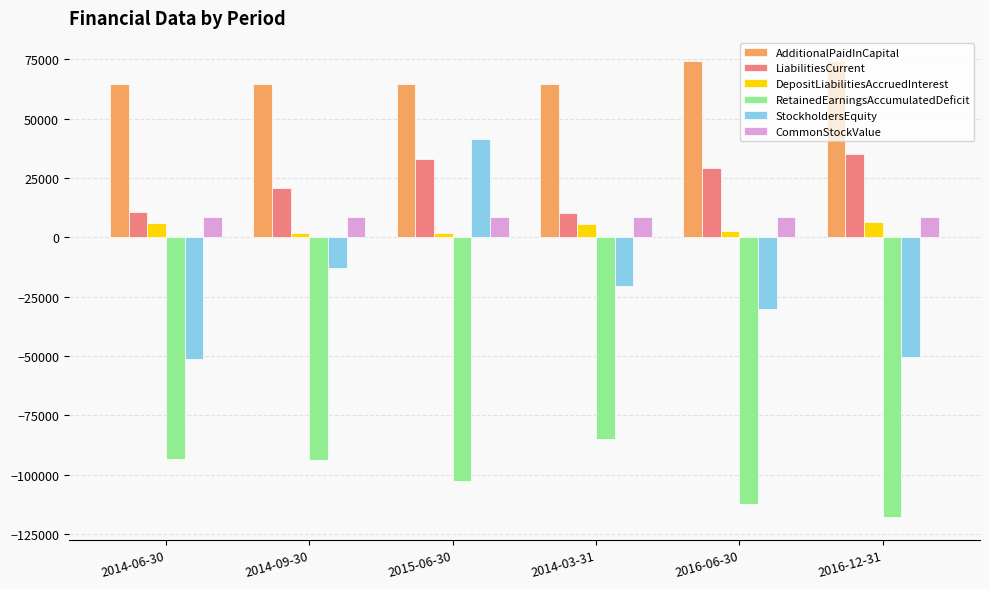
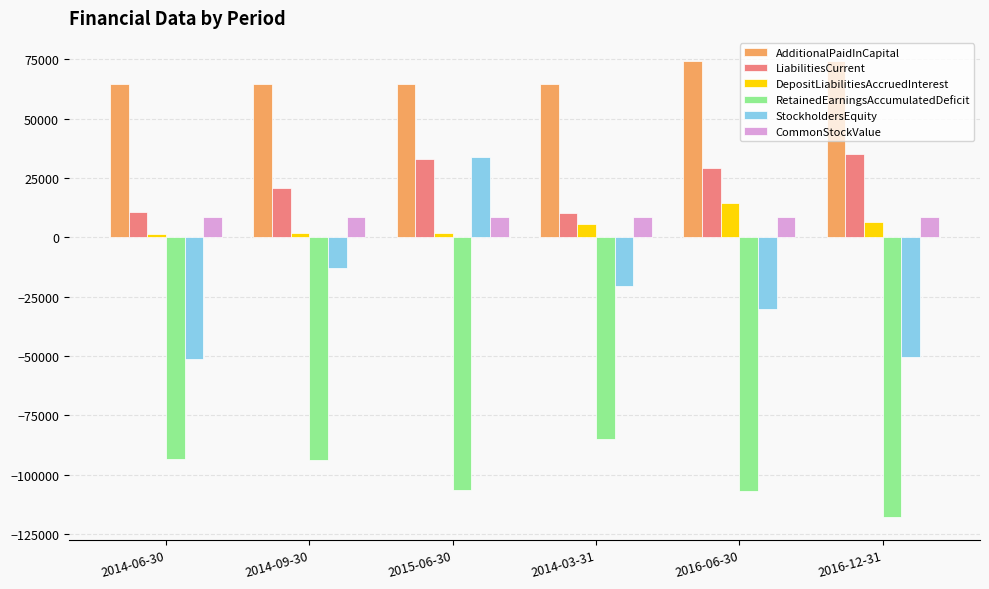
  {
    "DepositLiabilitiesAccruedInterest": {
-     "2014-06-30": 6000,
+     "2014-06-30": 2000,
      "2014-09-30": 2000,
      "2015-06-30": 2000,
      "2014-03-31": 6000,
-     "2016-06-30": 3000,
+     "2016-06-30": 14000,
      "2016-12-31": 7000
    },
    "RetainedEarningsAccumulatedDeficit": {
      "2014-06-30": -93000,
      "2014-09-30": -94000,
-     "2015-06-30": -103000,
+     "2015-06-30": -106000,
      "2014-03-31": -85000,
-     "2016-06-30": -112000,
+     "2016-06-30": -107000,
      "2016-12-31": -118000
    },
    "StockholdersEquity": {
      "2014-06-30": -51000,
      "2014-09-30": -13000,
-     "2015-06-30": 41000,
+     "2015-06-30": 34000,
      "2014-03-31": -20000,
      "2016-06-30": -30000,
      "2016-12-31": -51000
    },
    "CommonStockValue": {
      "2014-06-30": 9000,
      "2014-09-30": 9000,
      "2015-06-30": 9000,
      "2014-03-31": 9000,
      "2016-06-30": 9000,
      "2016-12-31": 9000
    }
  }
